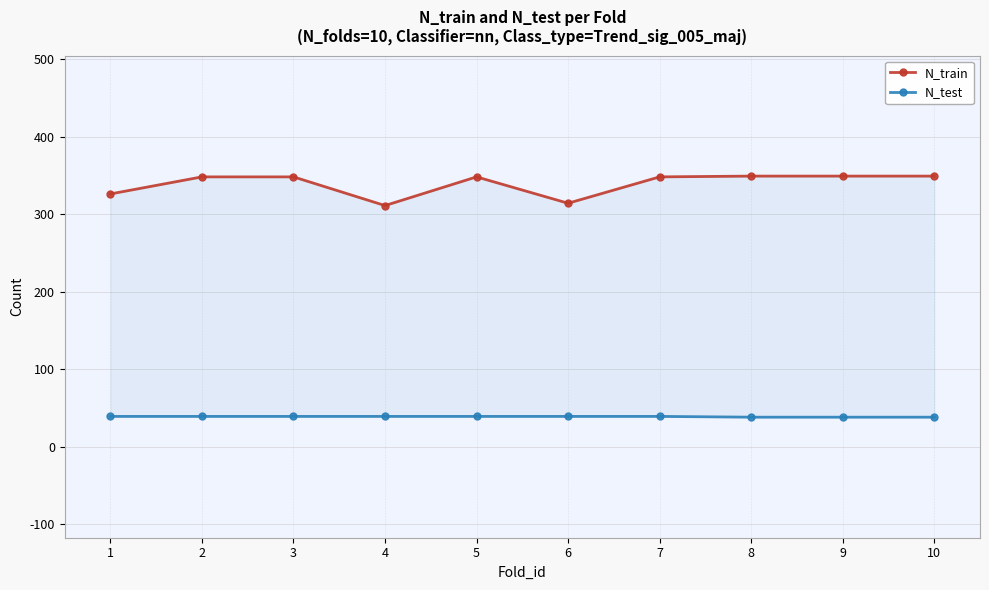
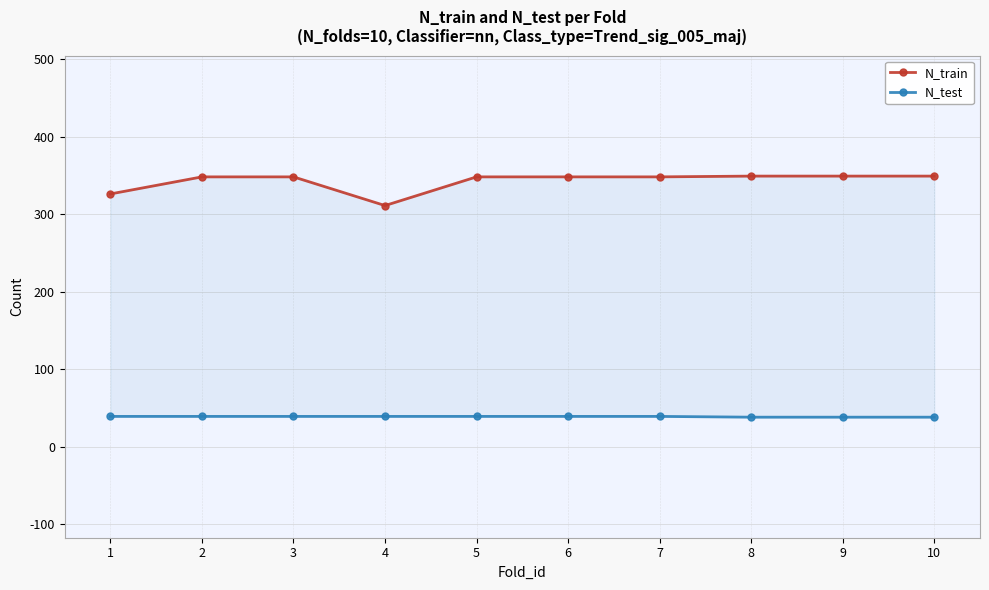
  {
    "N_train": {
      "1": 330,
      "2": 350,
      "3": 350,
      "4": 310,
      "5": 350,
-     "6": 310,
+     "6": 350,
      "7": 350,
      "8": 350,
      "9": 350,
      "10": 350
    },
    "N_test": {
      "1": 40,
      "2": 40,
      "3": 40,
      "4": 40,
      "5": 40,
      "6": 40,
      "7": 40,
      "8": 40,
      "9": 40,
      "10": 40
    }
  }
